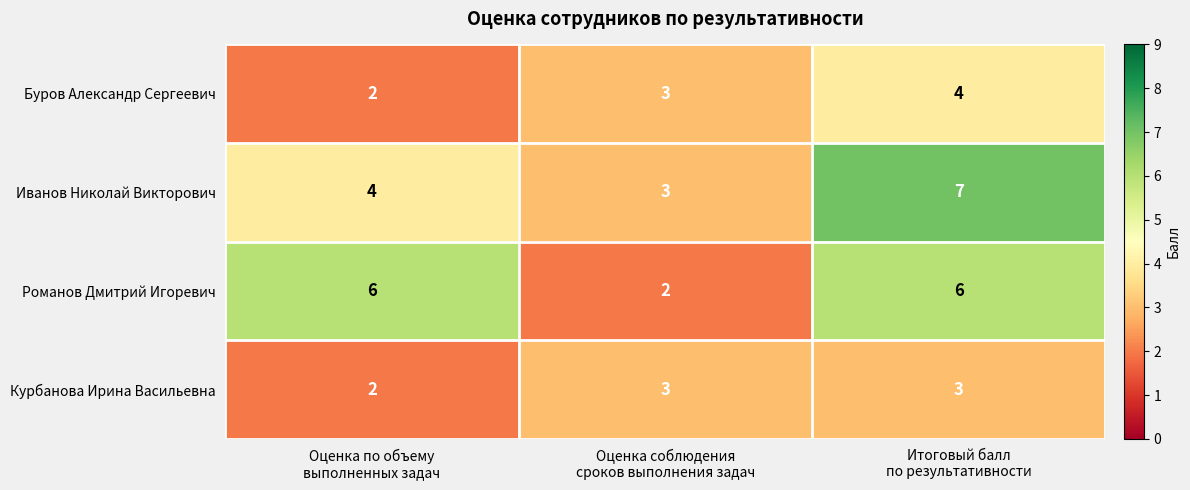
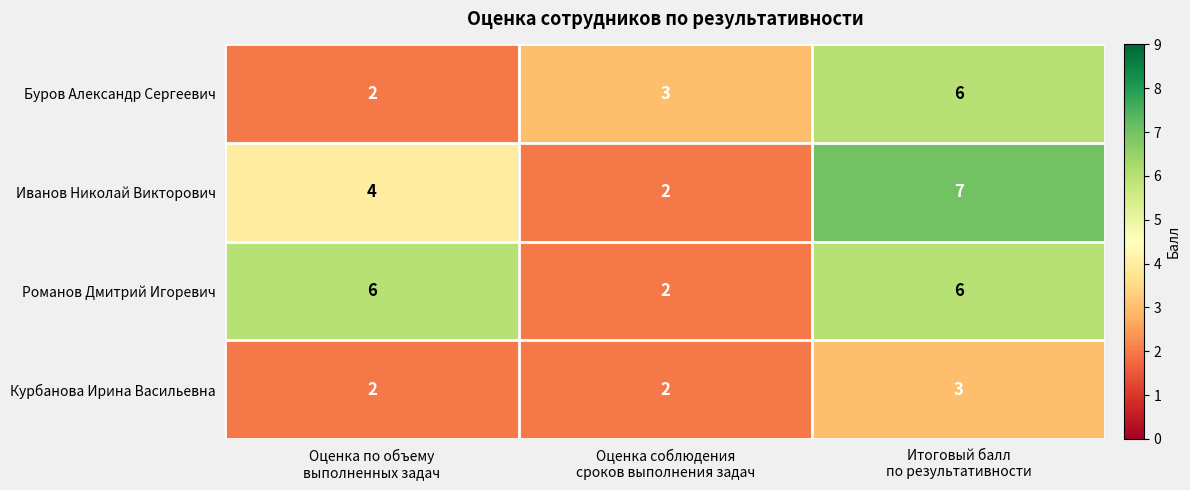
  {
    "Буров Александр Сергеевич": {
      "Оценка по объему выполненных задач": 2,
      "Оценка соблюдения сроков выполнения задач": 3,
-     "Итоговый балл по результативности": 4
+     "Итоговый балл по результативности": 6
    },
    "Иванов Николай Викторович": {
      "Оценка по объему выполненных задач": 4,
-     "Оценка соблюдения сроков выполнения задач": 3,
+     "Оценка соблюдения сроков выполнения задач": 2,
      "Итоговый балл по результативности": 7
    },
    "Романов Дмитрий Игоревич": {
      "Оценка по объему выполненных задач": 6,
      "Оценка соблюдения сроков выполнения задач": 2,
      "Итоговый балл по результативности": 6
    },
    "Курбанова Ирина Васильевна": {
      "Оценка по объему выполненных задач": 2,
-     "Оценка соблюдения сроков выполнения задач": 3,
+     "Оценка соблюдения сроков выполнения задач": 2,
      "Итоговый балл по результативности": 3
    }
  }
